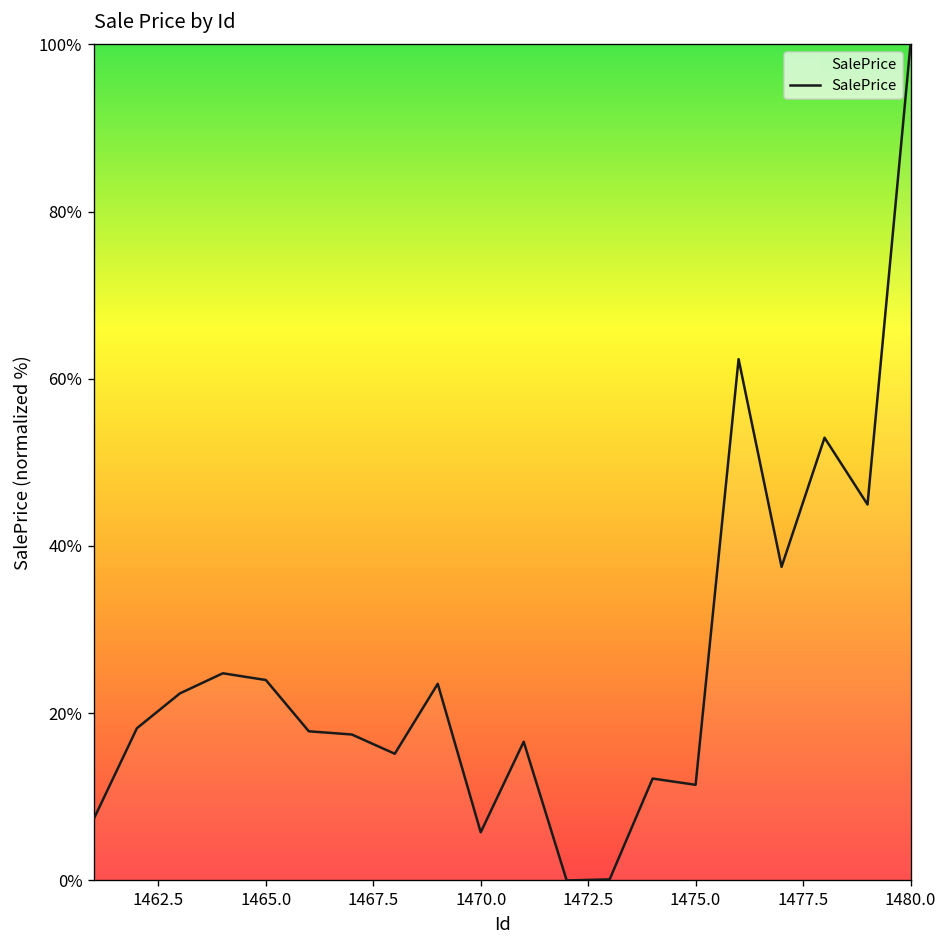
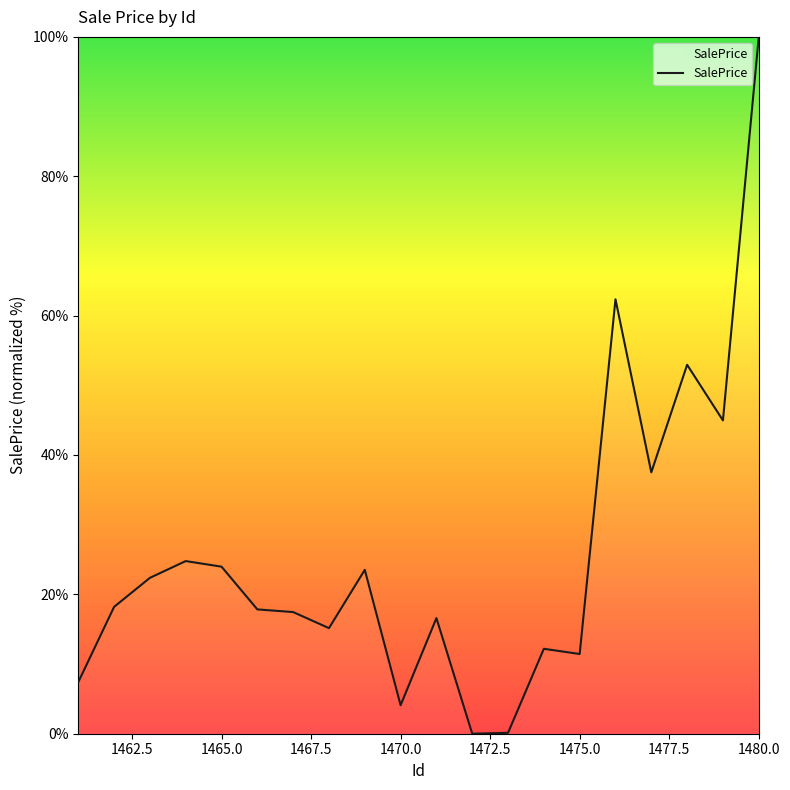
  {
    "1465.0": "24%",
-   "1470.0": "6%",
+   "1470.0": "4%",
    "1475.0": "11%",
    "1480.0": "100%"
  }
